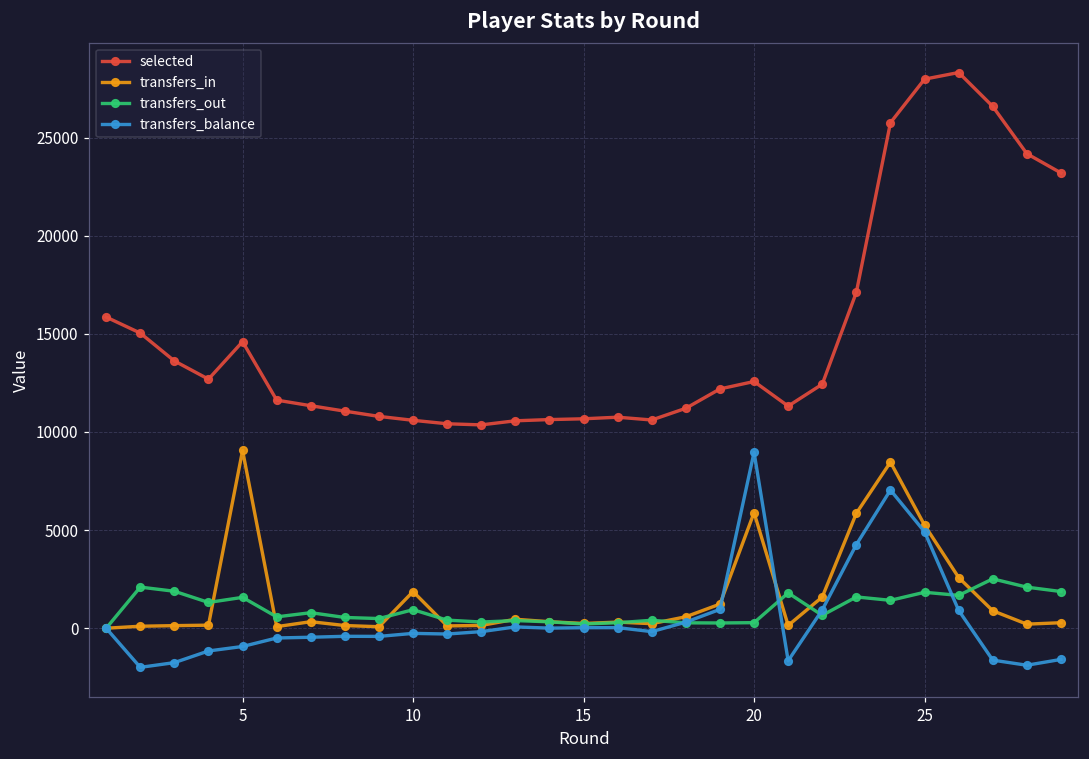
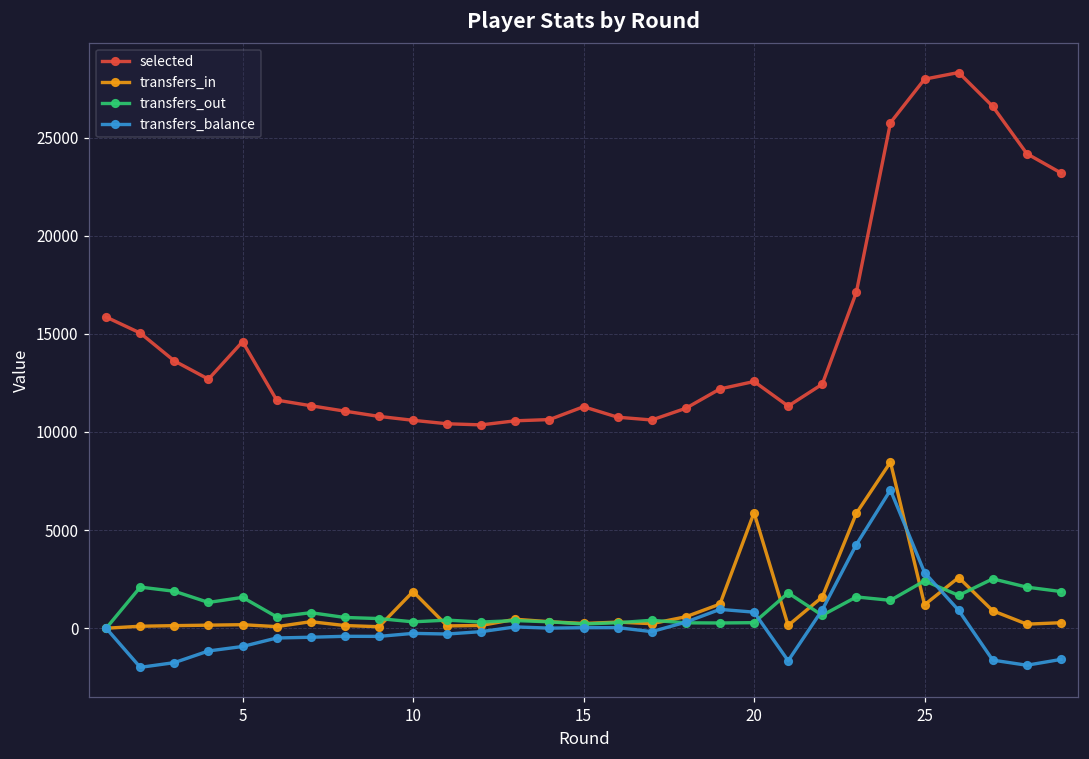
  {
    "selected": {
      "5": 14600,
      "10": 10600,
-     "15": 10700,
+     "15": 11300,
      "20": 12600,
      "25": 28000
    },
    "transfers_in": {
-     "5": 9100,
+     "5": 200,
      "10": 1900,
      "20": 5900,
-     "25": 5300
+     "25": 1200
    },
    "transfers_out": {
      "5": 1600,
-     "10": 900,
+     "10": 300,
      "20": 300,
-     "25": 1800
+     "25": 2400
    },
    "transfers_balance": {
      "5": -900,
      "10": -300,
      "15": 0,
-     "20": 9000,
-     "25": 4900
+     "20": 800,
+     "25": 2800
    }
  }
